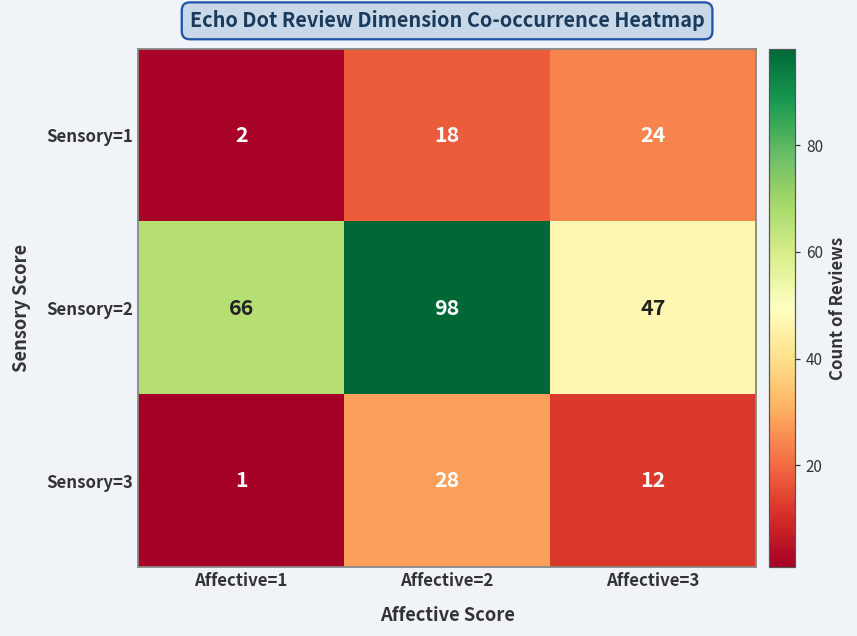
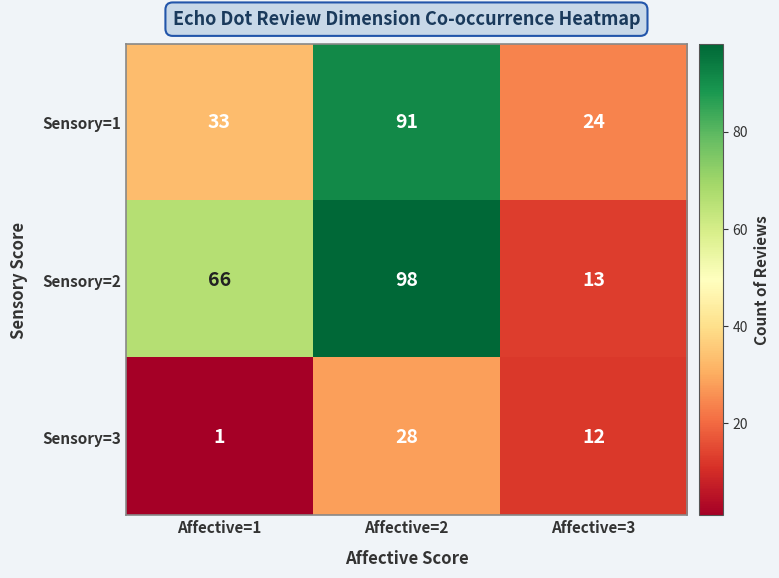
  {
    "Sensory=1": {
-     "Affective=1": 2,
-     "Affective=2": 18,
+     "Affective=1": 33,
+     "Affective=2": 91,
      "Affective=3": 24
    },
    "Sensory=2": {
      "Affective=1": 66,
      "Affective=2": 98,
-     "Affective=3": 47
+     "Affective=3": 13
    },
    "Sensory=3": {
      "Affective=1": 1,
      "Affective=2": 28,
      "Affective=3": 12
    }
  }
